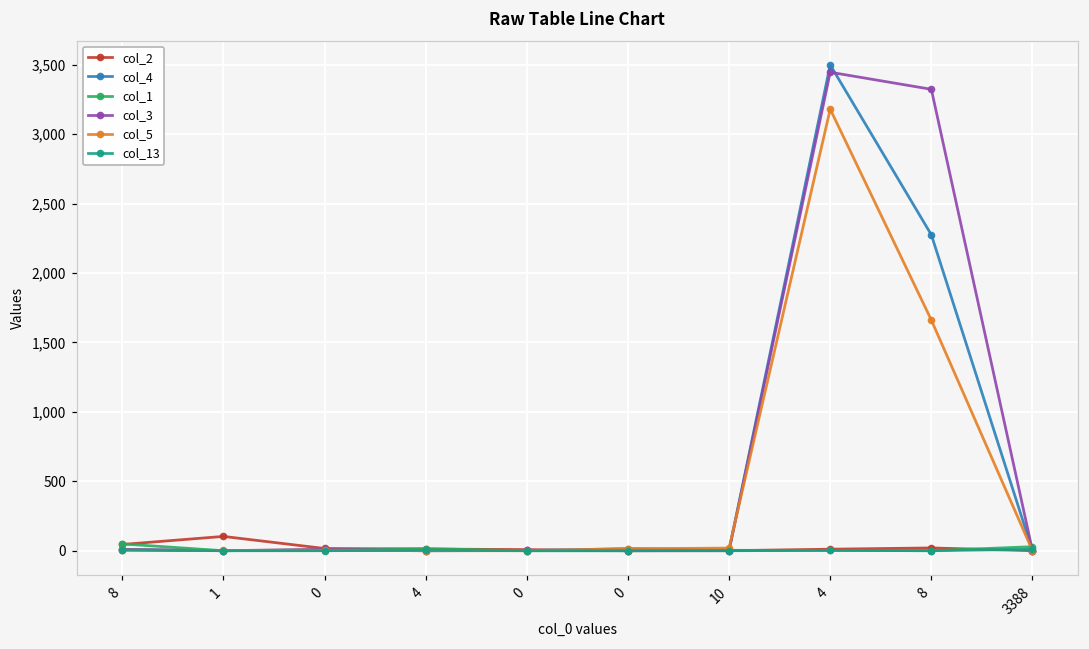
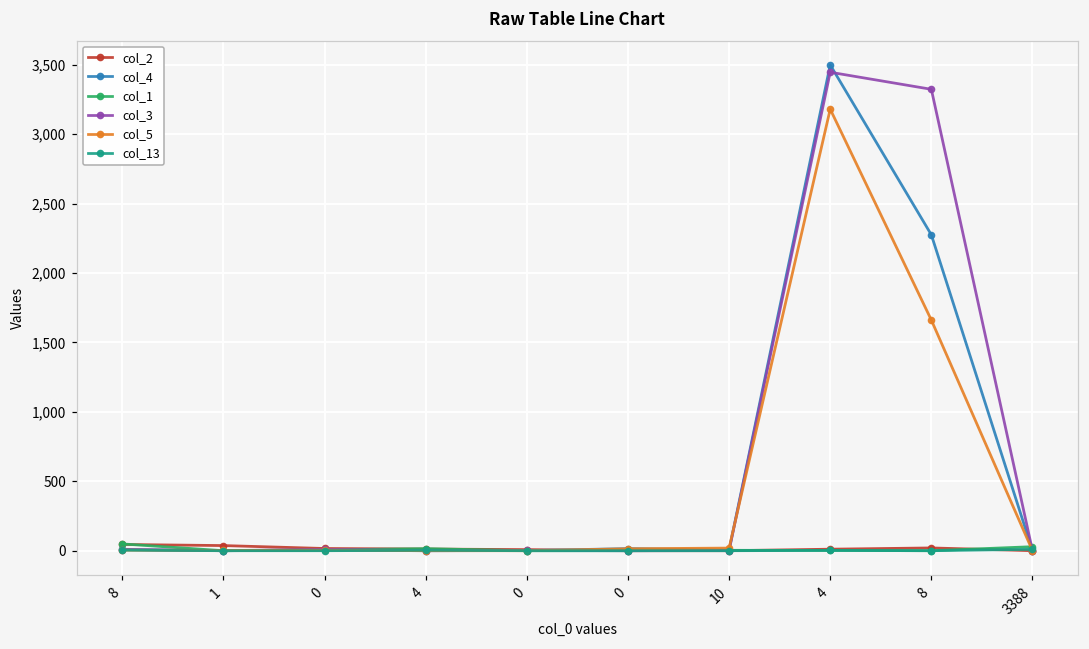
  {
    "col_2": {
-     "1": 100
+     "1": 40
    }
  }
